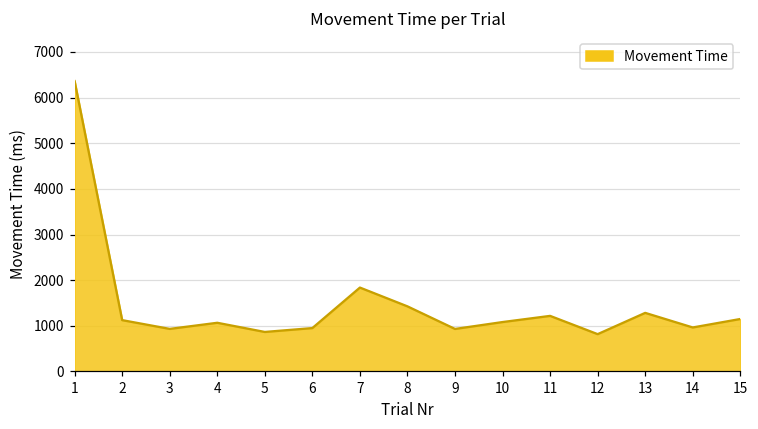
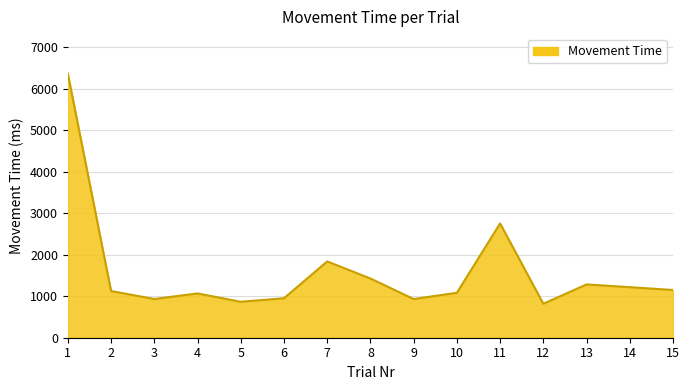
  {
    "1": 6400,
    "2": 1100,
    "3": 900,
    "4": 1100,
    "5": 900,
    "6": 1000,
    "7": 1800,
    "8": 1400,
    "9": 900,
    "10": 1100,
-   "11": 1200,
+   "11": 2800,
    "12": 800,
    "13": 1300,
-   "14": 1000,
+   "14": 1200,
    "15": 1200
  }
